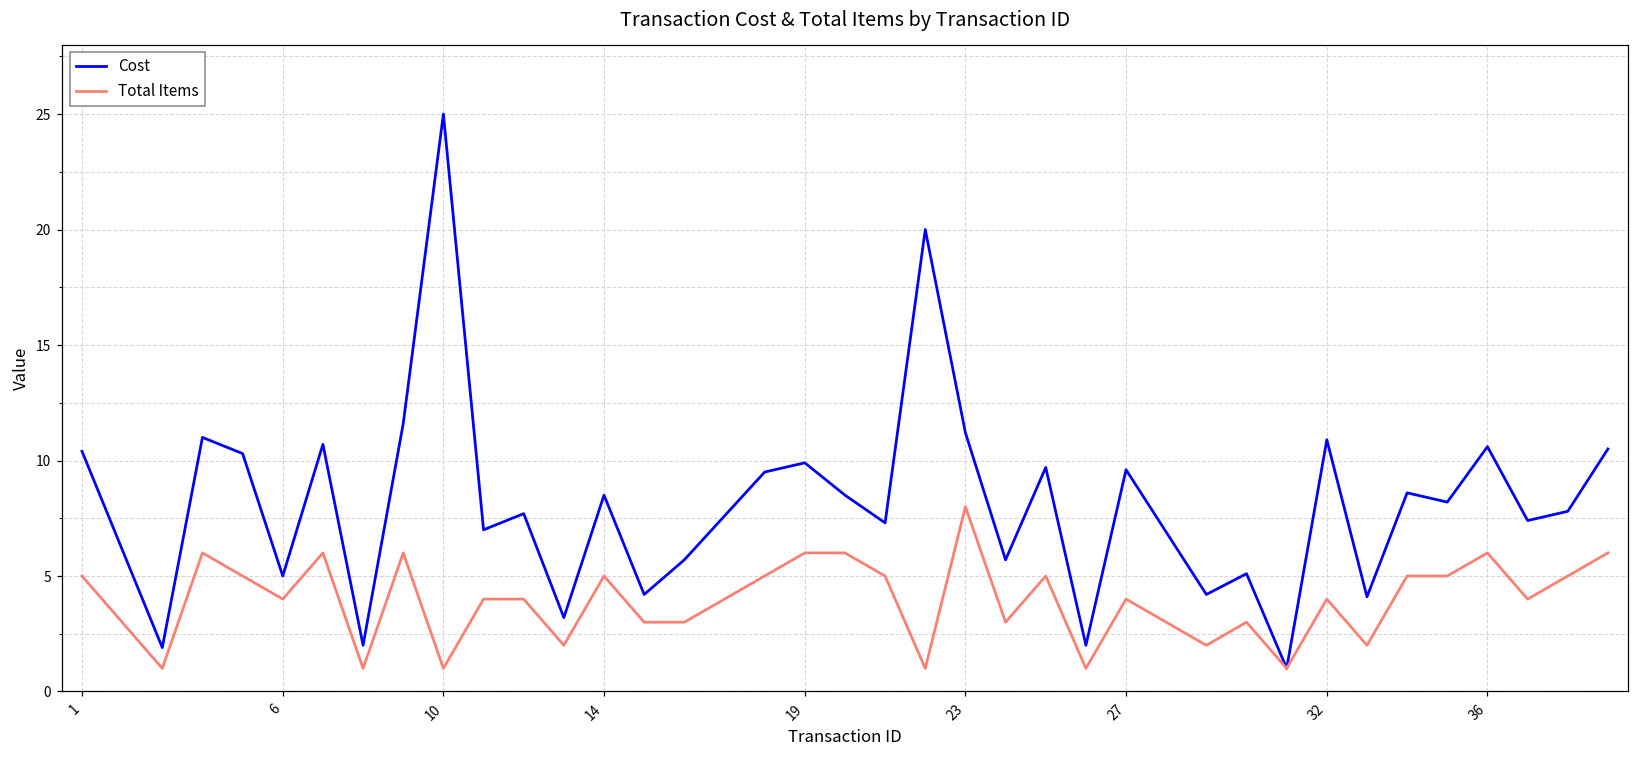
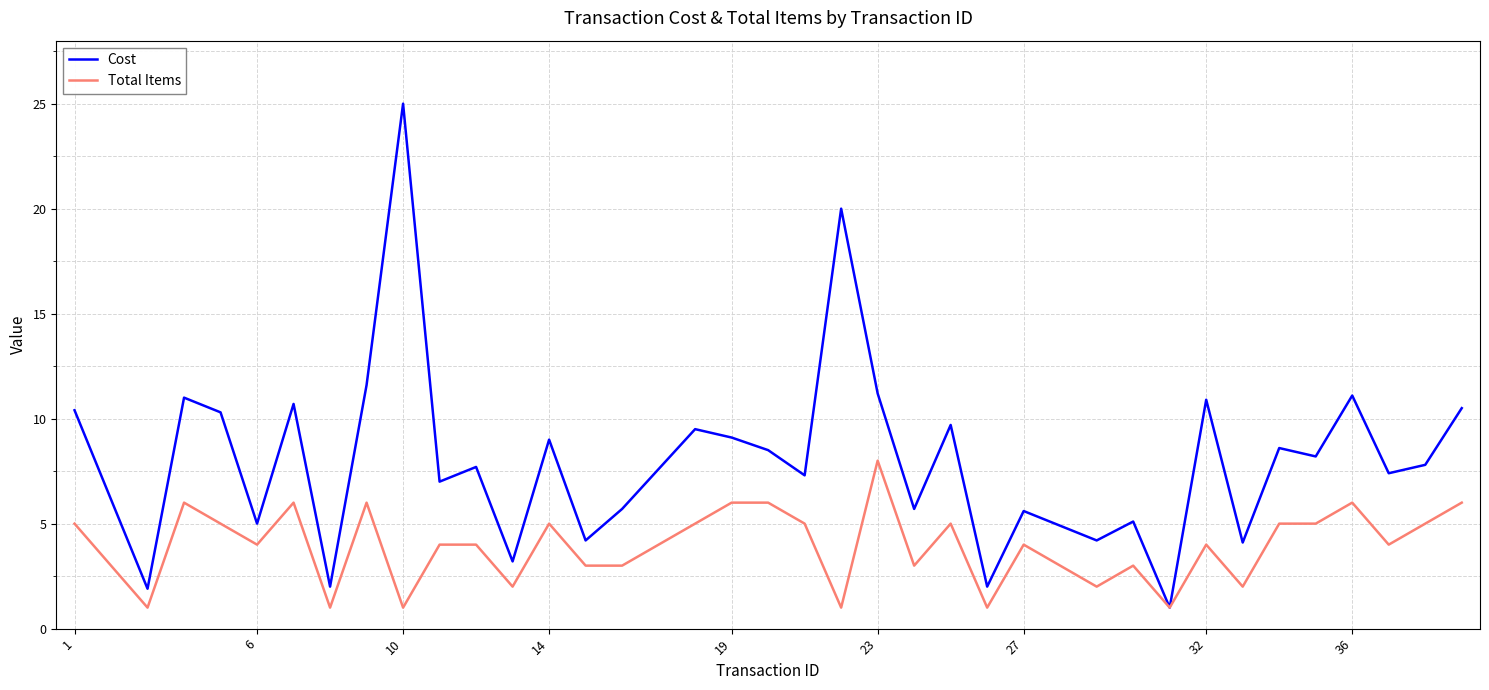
  {
    "Cost": {
      "1": 10.4,
      "6": 5.0,
      "10": 25.0,
-     "14": 8.5,
-     "19": 9.9,
+     "14": 9.0,
+     "19": 9.1,
      "23": 11.2,
-     "27": 9.6,
+     "27": 5.6,
      "32": 10.9,
-     "36": 10.6
+     "36": 11.1
    },
    "Total Items": {
      "1": 5.0,
      "6": 4.0,
      "10": 1.0,
      "14": 5.0,
      "19": 6.0,
      "23": 8.0,
      "27": 4.0,
      "32": 4.0,
      "36": 6.0
    }
  }
